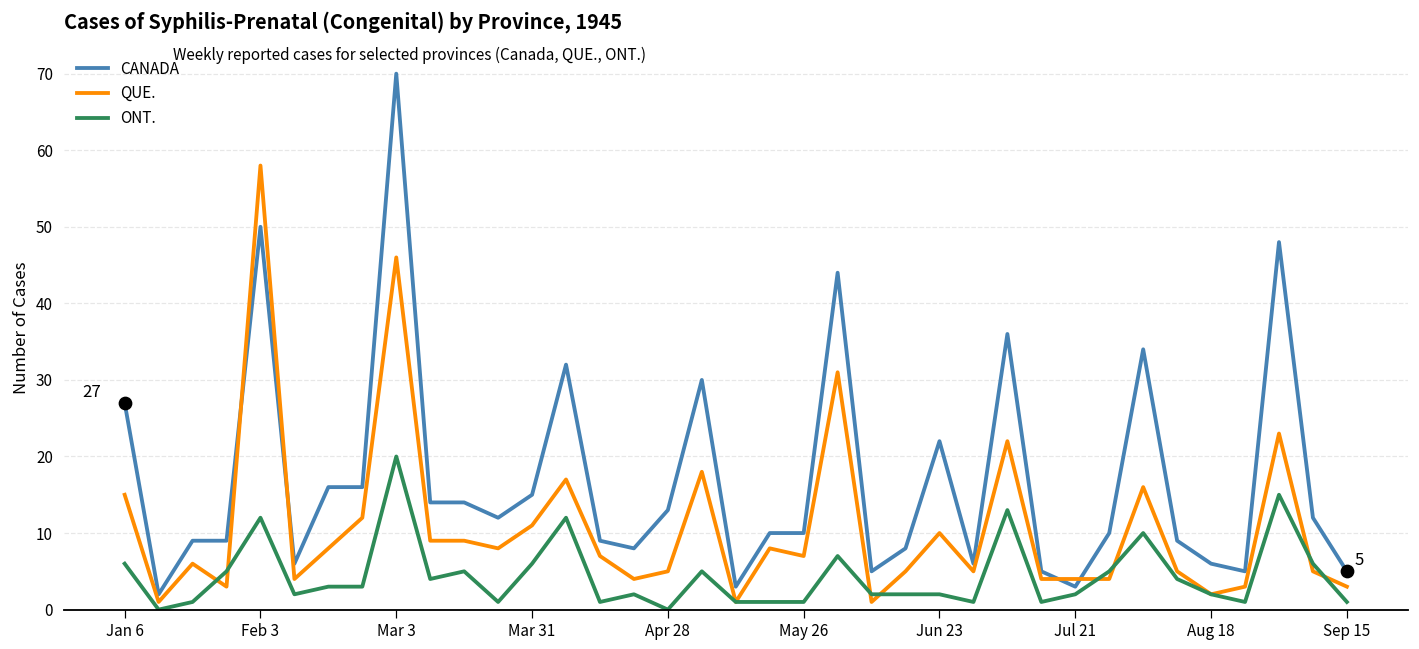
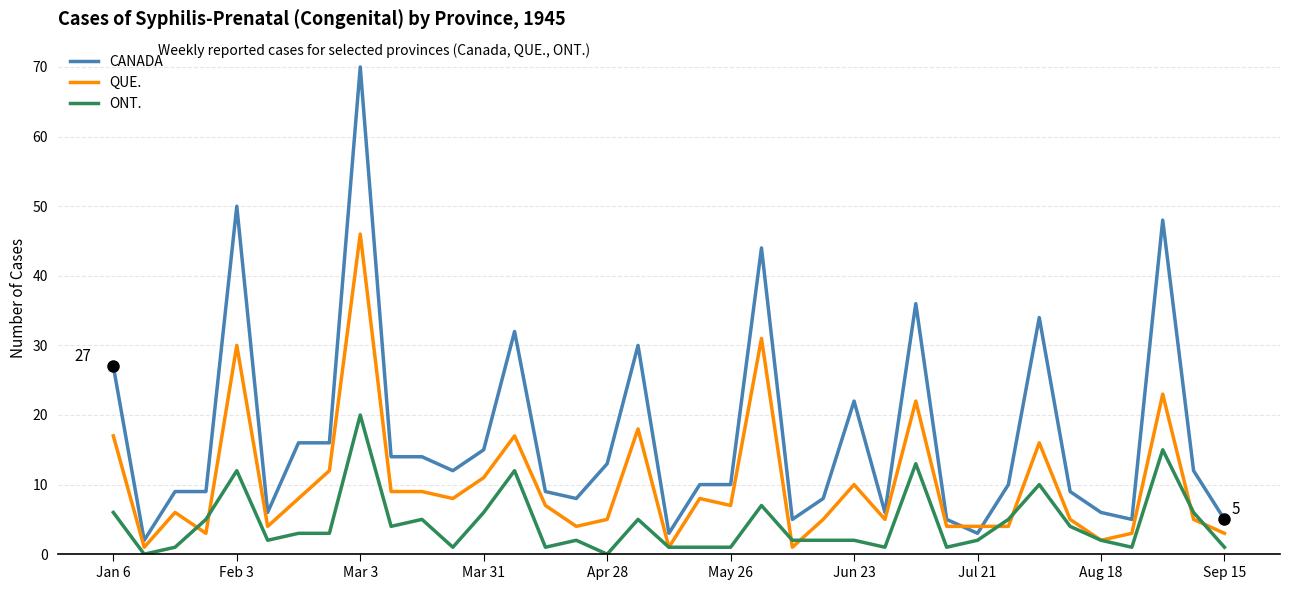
  {
    "CANADA": {
      "Feb 3": 50,
      "Mar 3": 70,
      "Mar 31": 15,
      "Apr 28": 13,
      "May 26": 10,
      "Jun 23": 22,
      "Jul 21": 3,
      "Aug 18": 6
    },
    "QUE.": {
-     "Jan 6": 15,
-     "Feb 3": 58,
+     "Jan 6": 17,
+     "Feb 3": 30,
      "Mar 3": 46,
      "Mar 31": 11,
      "Apr 28": 5,
      "May 26": 7,
      "Jun 23": 10,
      "Jul 21": 4,
      "Sep 15": 3
    },
    "ONT.": {
      "Jan 6": 6,
      "Feb 3": 12,
      "Mar 3": 20,
      "Mar 31": 6,
      "Apr 28": 0,
      "May 26": 1,
      "Jun 23": 2,
      "Jul 21": 2,
      "Sep 15": 1
    }
  }
